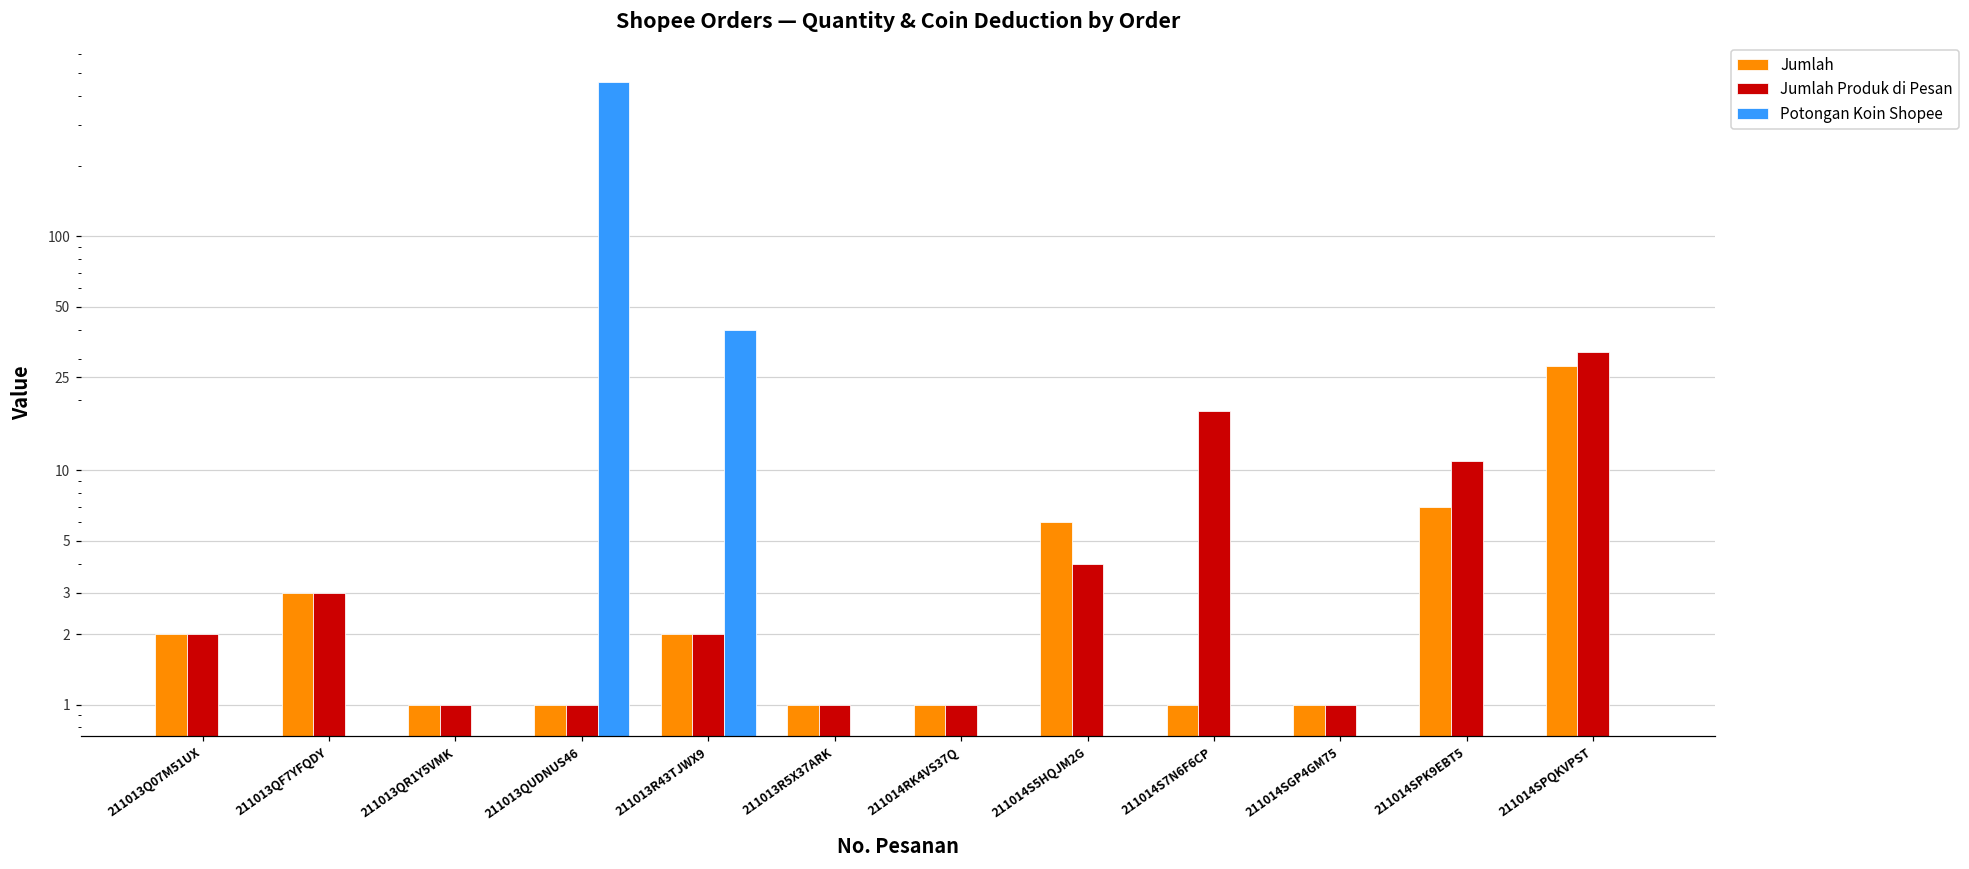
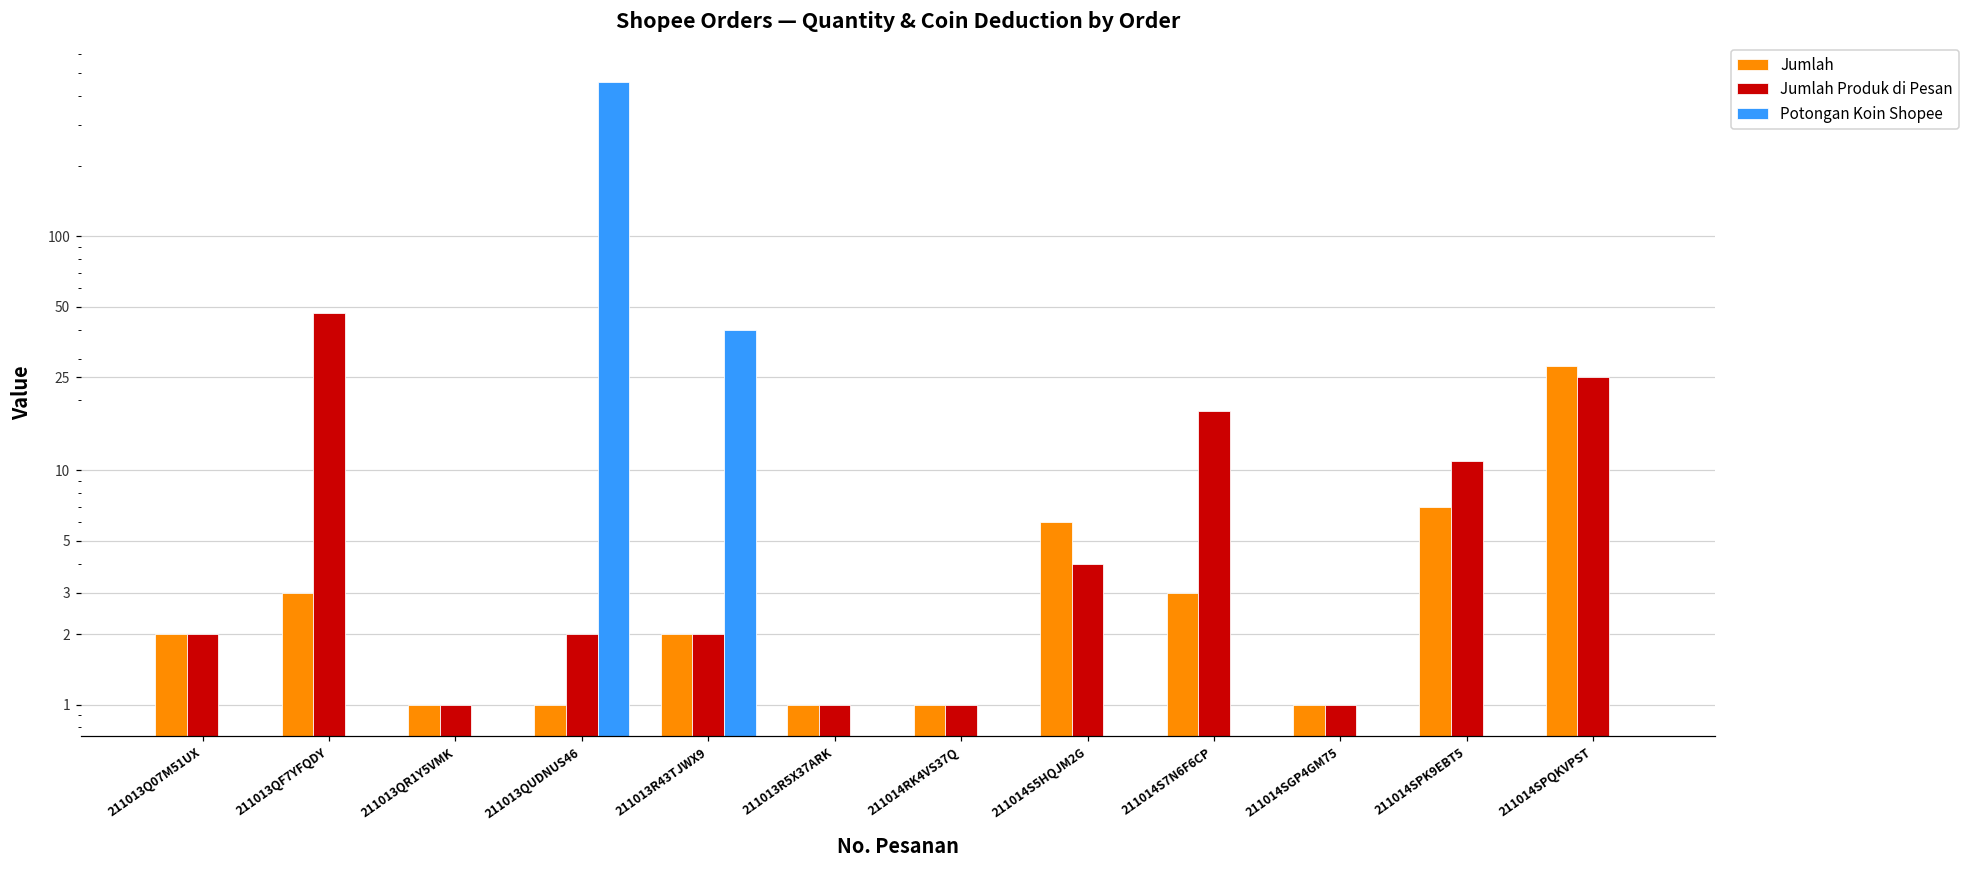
  {
    "Jumlah": {
      "211013Q07M51UX": 2,
      "211013QF7YFQDY": 3,
      "211013QR1Y5VMK": 1,
      "211013QUDNUS46": 1,
      "211013R43TJWX9": 2,
      "211013R5X37ARK": 1,
      "211014RK4VS37Q": 1,
      "211014S5HQJM2G": 6,
-     "211014S7N6F6CP": 1,
+     "211014S7N6F6CP": 3,
      "211014SGP4GM75": 1,
      "211014SPK9EBT5": 7,
      "211014SPQKVPST": 28
    },
    "Jumlah Produk di Pesan": {
      "211013Q07M51UX": 2,
-     "211013QF7YFQDY": 3,
+     "211013QF7YFQDY": 47,
      "211013QR1Y5VMK": 1,
-     "211013QUDNUS46": 1,
+     "211013QUDNUS46": 2,
      "211013R43TJWX9": 2,
      "211013R5X37ARK": 1,
      "211014RK4VS37Q": 1,
      "211014S5HQJM2G": 4,
      "211014S7N6F6CP": 18,
      "211014SGP4GM75": 1,
      "211014SPK9EBT5": 11,
-     "211014SPQKVPST": 32
+     "211014SPQKVPST": 25
    },
    "Potongan Koin Shopee": {
      "211013QUDNUS46": 460,
      "211013R43TJWX9": 40
    }
  }
